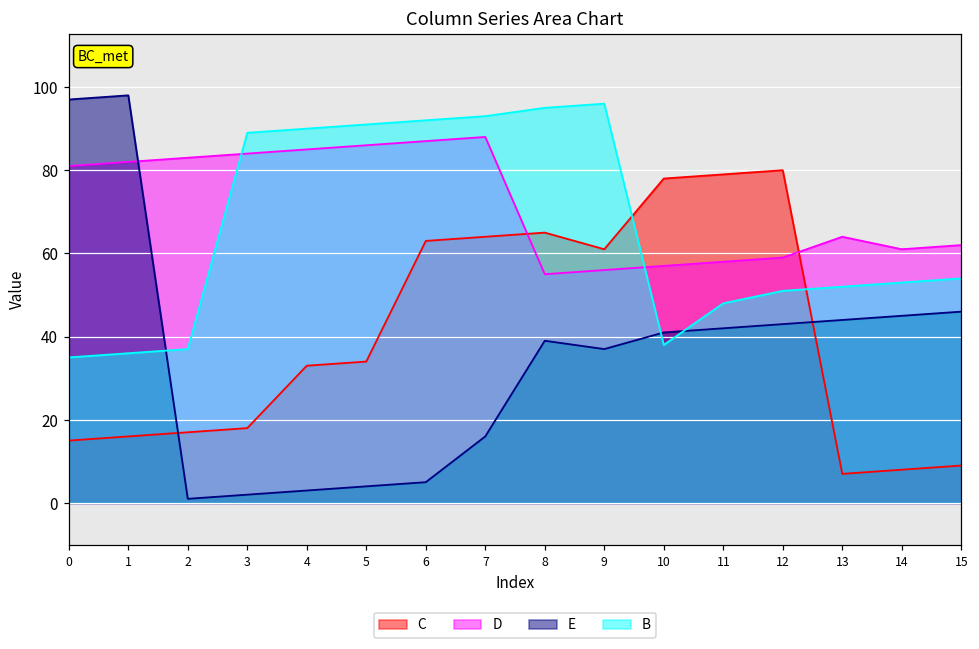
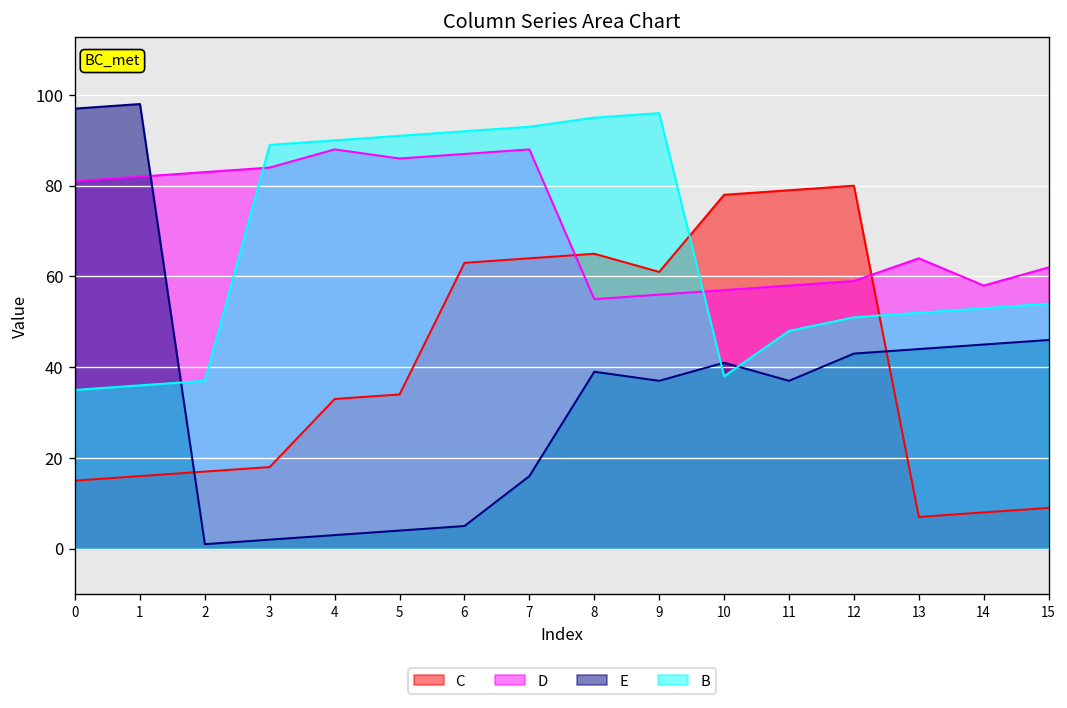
  {
    "C": {
      "0": 15,
      "1": 16,
      "2": 17,
      "3": 18,
      "4": 33,
      "5": 34,
      "6": 63,
      "7": 64,
      "8": 65,
      "9": 61,
      "10": 78,
      "11": 79,
      "12": 80,
      "13": 7,
      "14": 8,
      "15": 9
    },
    "D": {
      "0": 81,
      "1": 82,
      "2": 83,
      "3": 84,
-     "4": 85,
+     "4": 88,
      "5": 86,
      "6": 87,
      "7": 88,
      "8": 55,
      "9": 56,
      "10": 57,
      "11": 58,
      "12": 59,
      "13": 64,
-     "14": 61,
+     "14": 58,
      "15": 62
    },
    "E": {
      "0": 97,
      "1": 98,
      "2": 1,
      "3": 2,
      "4": 3,
      "5": 4,
      "6": 5,
      "7": 16,
      "8": 39,
      "9": 37,
      "10": 41,
-     "11": 42,
+     "11": 37,
      "12": 43,
      "13": 44,
      "14": 45,
      "15": 46
    },
    "B": {
      "0": 35,
      "1": 36,
      "2": 37,
      "3": 89,
      "4": 90,
      "5": 91,
      "6": 92,
      "7": 93,
      "8": 95,
      "9": 96,
      "10": 38,
      "11": 48,
      "12": 51,
      "13": 52,
      "14": 53,
      "15": 54
    }
  }
